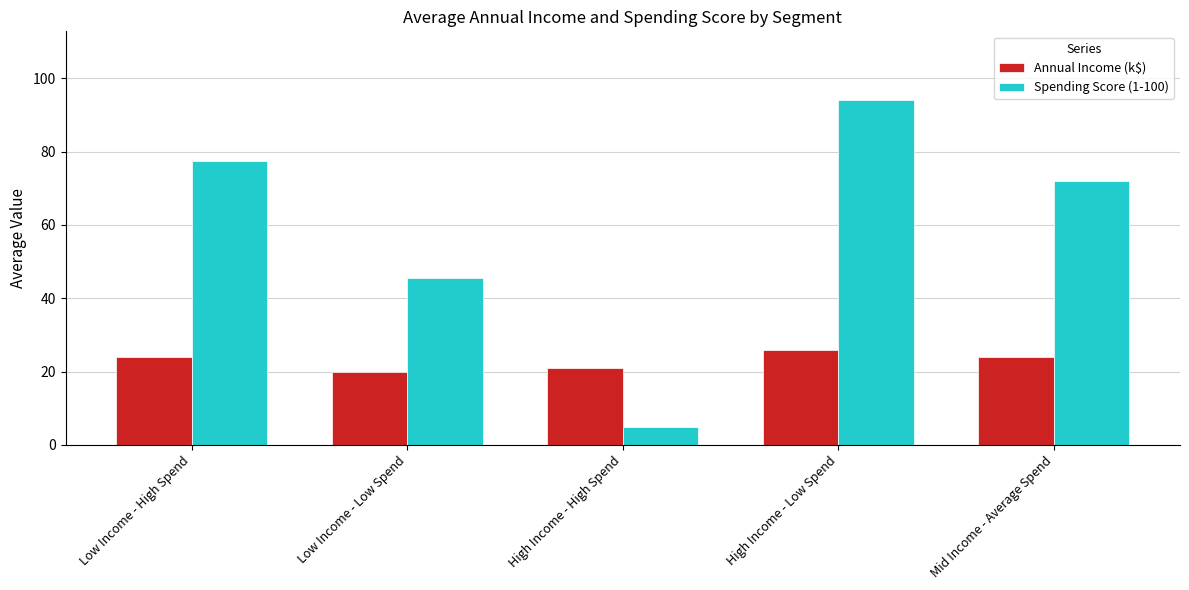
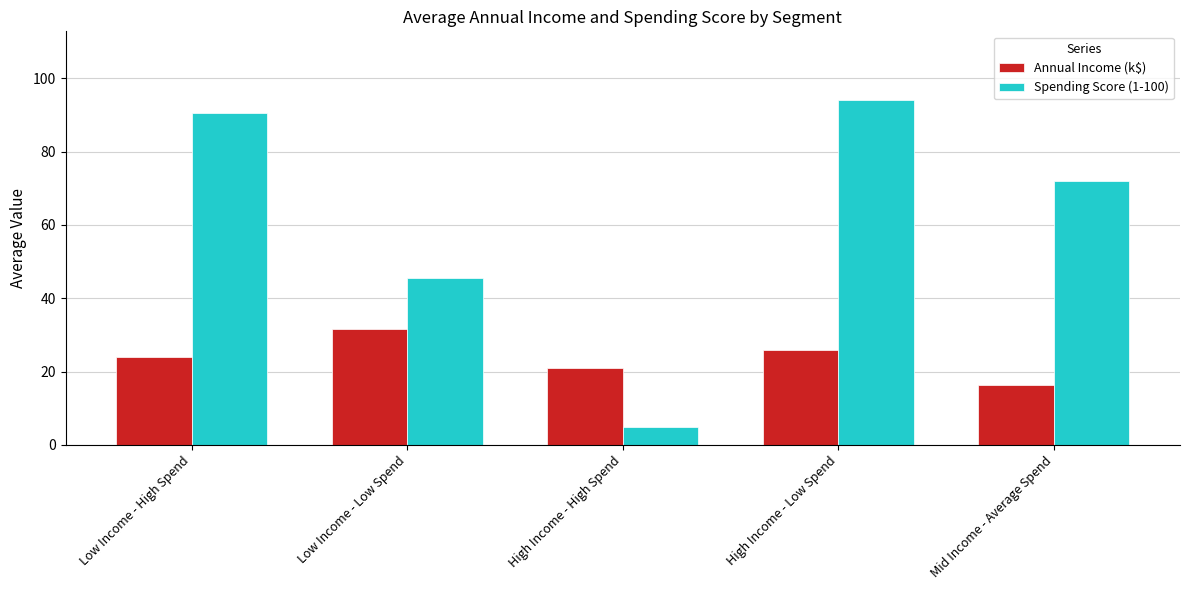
  {
    "Annual Income (k$)": {
      "Low Income - High Spend": 24,
-     "Low Income - Low Spend": 20,
+     "Low Income - Low Spend": 32,
      "High Income - High Spend": 21,
      "High Income - Low Spend": 26,
-     "Mid Income - Average Spend": 24
+     "Mid Income - Average Spend": 16
    },
    "Spending Score (1-100)": {
-     "Low Income - High Spend": 78,
+     "Low Income - High Spend": 90,
      "Low Income - Low Spend": 45,
      "High Income - High Spend": 5,
      "High Income - Low Spend": 94,
      "Mid Income - Average Spend": 72
    }
  }
